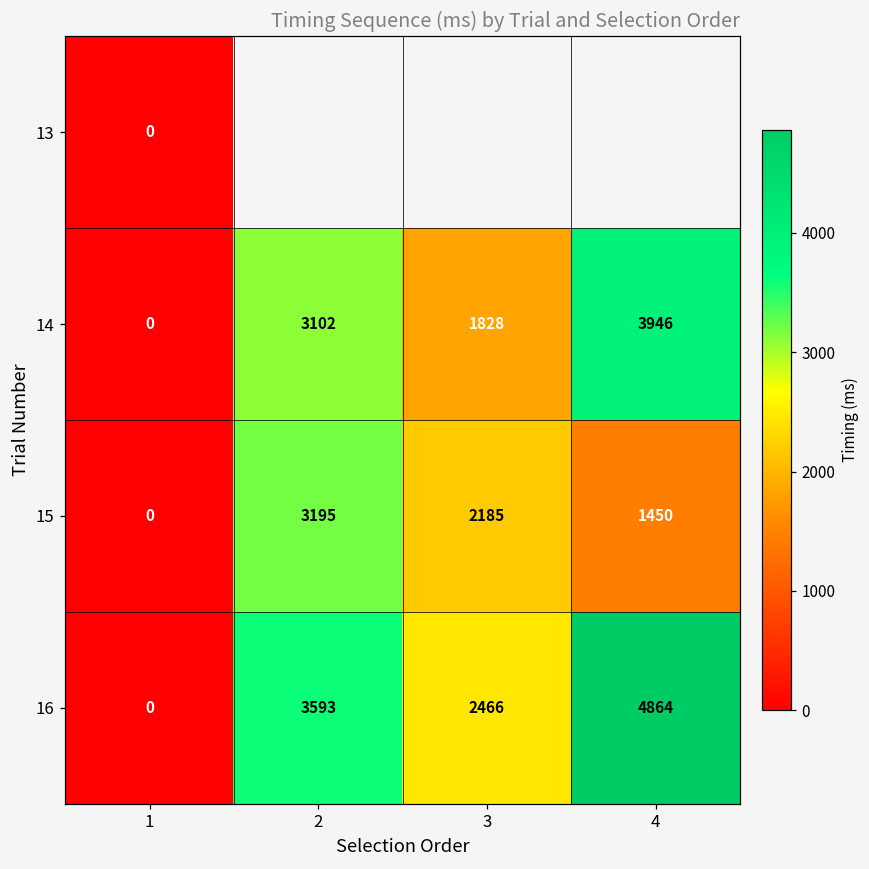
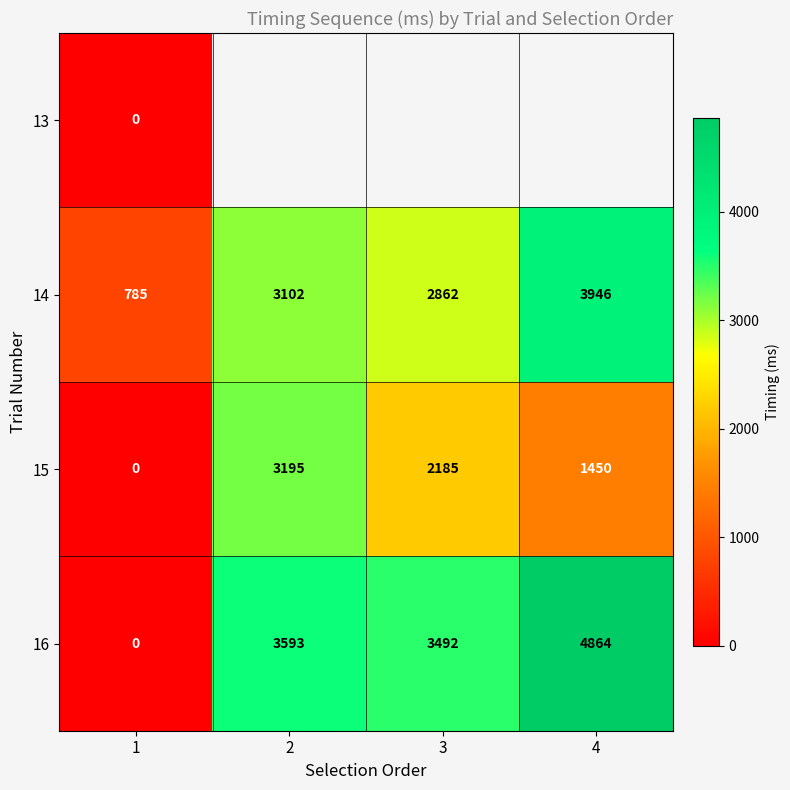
  {
    "13": {
      "1": 0
    },
    "14": {
-     "1": 0,
+     "1": 785,
      "2": 3102,
-     "3": 1828,
+     "3": 2862,
      "4": 3946
    },
    "15": {
      "1": 0,
      "2": 3195,
      "3": 2185,
      "4": 1450
    },
    "16": {
      "1": 0,
      "2": 3593,
-     "3": 2466,
+     "3": 3492,
      "4": 4864
    }
  }
